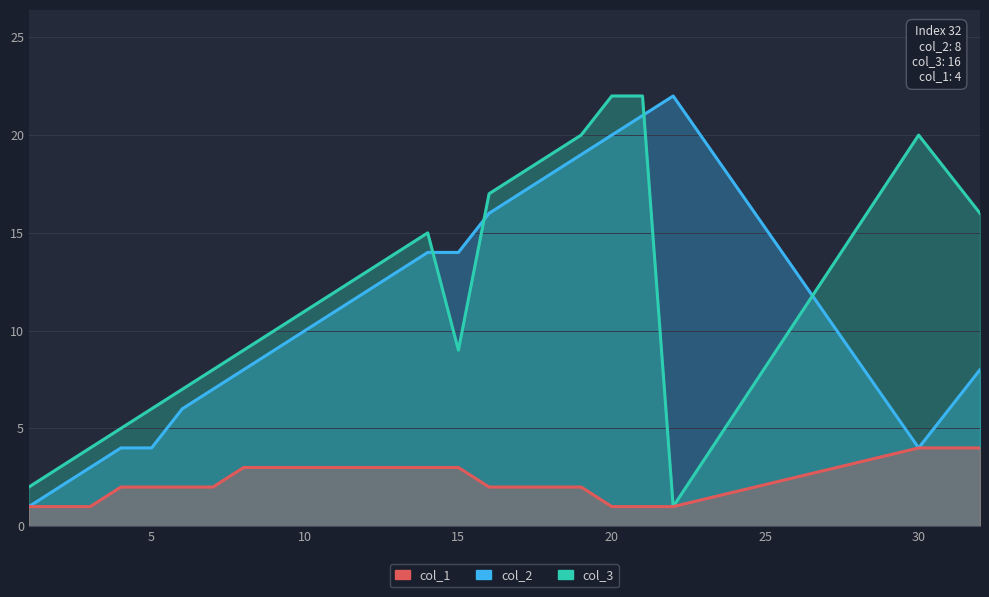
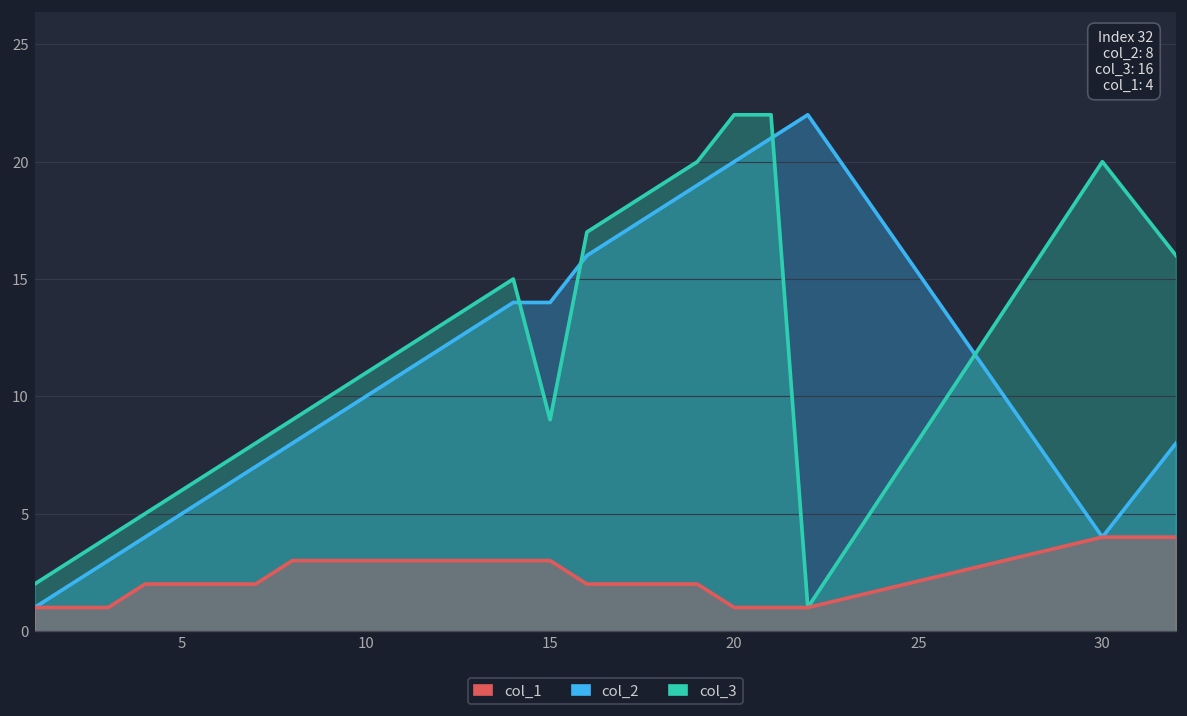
  {
    "col_2": {
-     "5": 4,
+     "5": 5,
      "10": 10,
      "15": 14,
      "20": 20
    },
    "col_3": {
      "5": 6,
      "10": 11,
      "15": 9,
      "20": 22,
      "30": 20
    },
    "col_1": {
      "5": 2,
      "10": 3,
      "15": 3,
      "20": 1
    }
  }
